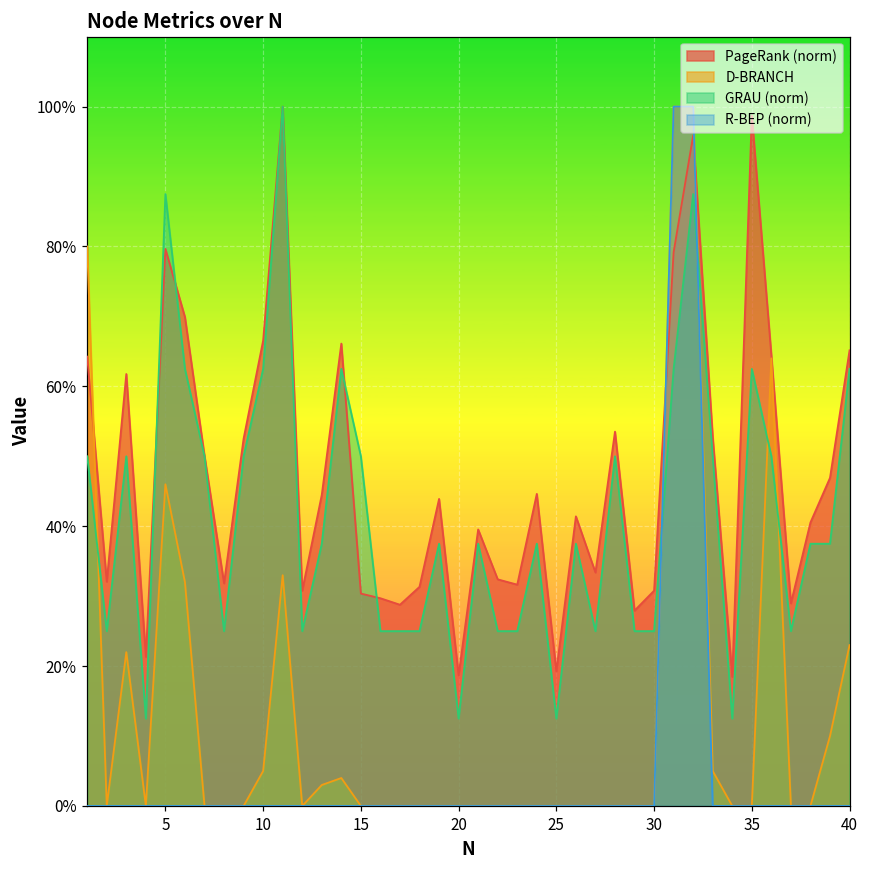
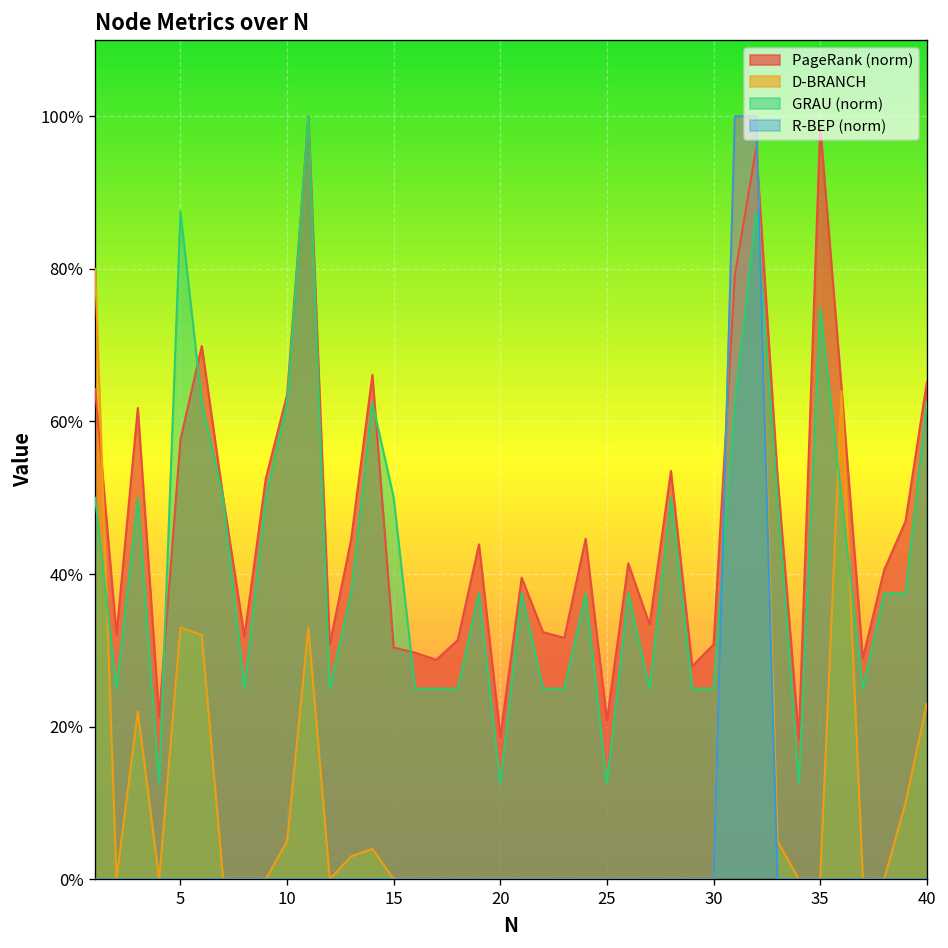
  {
    "PageRank (norm)": {
-     "5": "80%",
-     "10": "67%",
+     "5": "58%",
+     "10": "63%",
      "15": "30%",
      "20": "19%",
-     "25": "19%",
+     "25": "21%",
      "30": "31%",
      "40": "65%"
    },
    "D-BRANCH": {
-     "5": "46%",
+     "5": "33%",
      "10": "5%",
      "40": "23%"
    },
    "GRAU (norm)": {
      "5": "88%",
      "10": "63%",
      "15": "50%",
      "20": "13%",
      "25": "13%",
      "30": "25%",
-     "35": "63%",
+     "35": "75%",
      "40": "63%"
    },
    "R-BEP (norm)": {
      "5": "0%",
      "10": "0%",
      "40": "0%"
    }
  }
